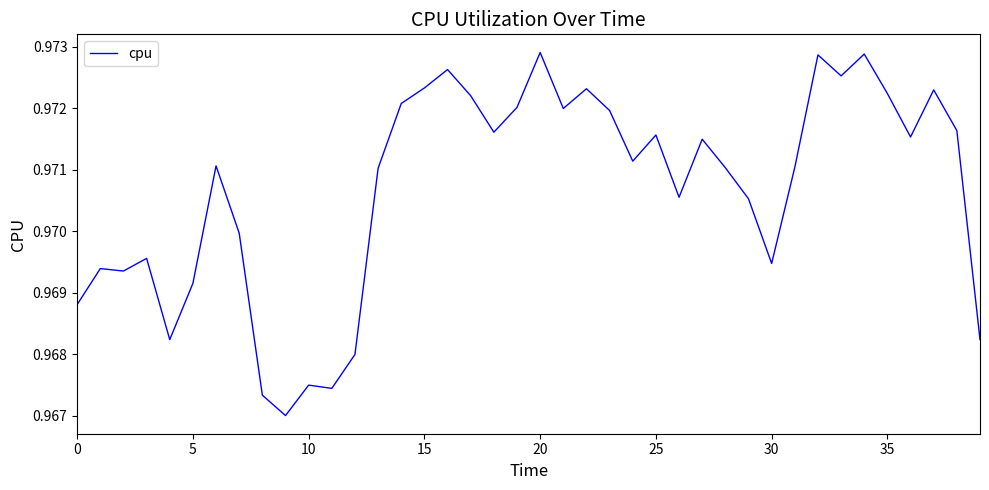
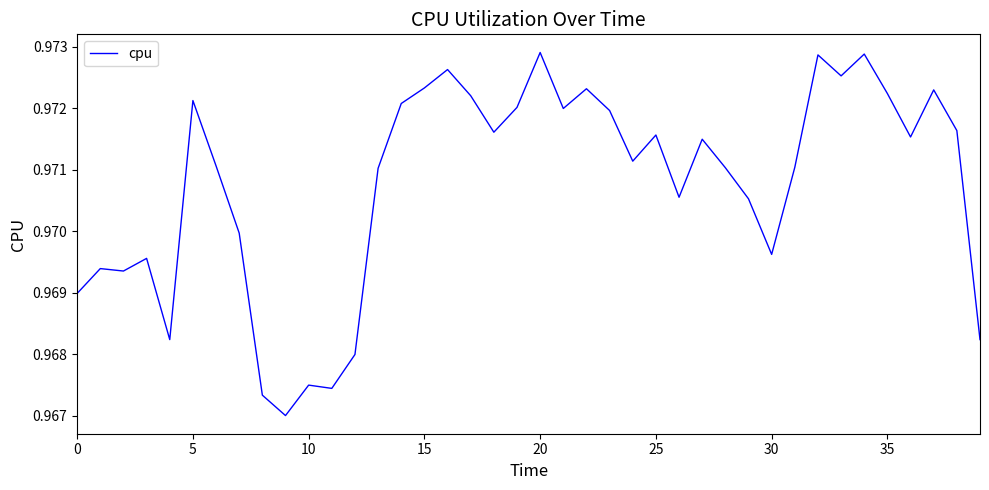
  {
-   "0": 0.9688,
-   "5": 0.9692,
+   "0": 0.9690,
+   "5": 0.9721,
    "10": 0.9675,
    "15": 0.9723,
    "20": 0.9729,
    "25": 0.9716,
-   "30": 0.9695,
+   "30": 0.9696,
    "35": 0.9722
  }
